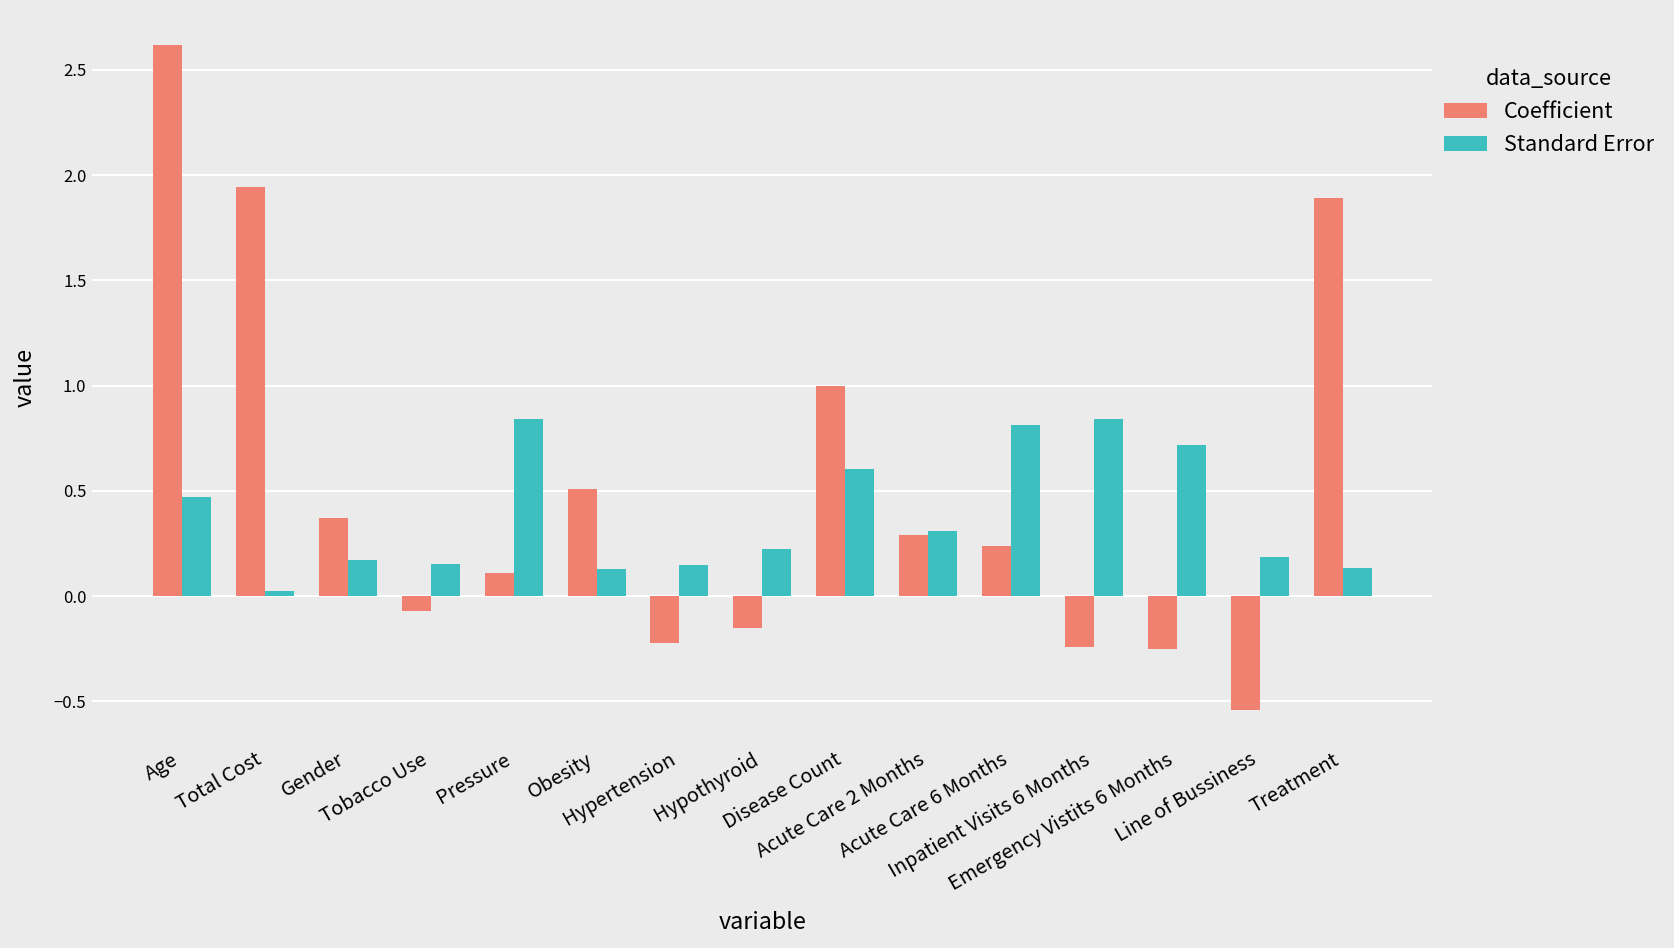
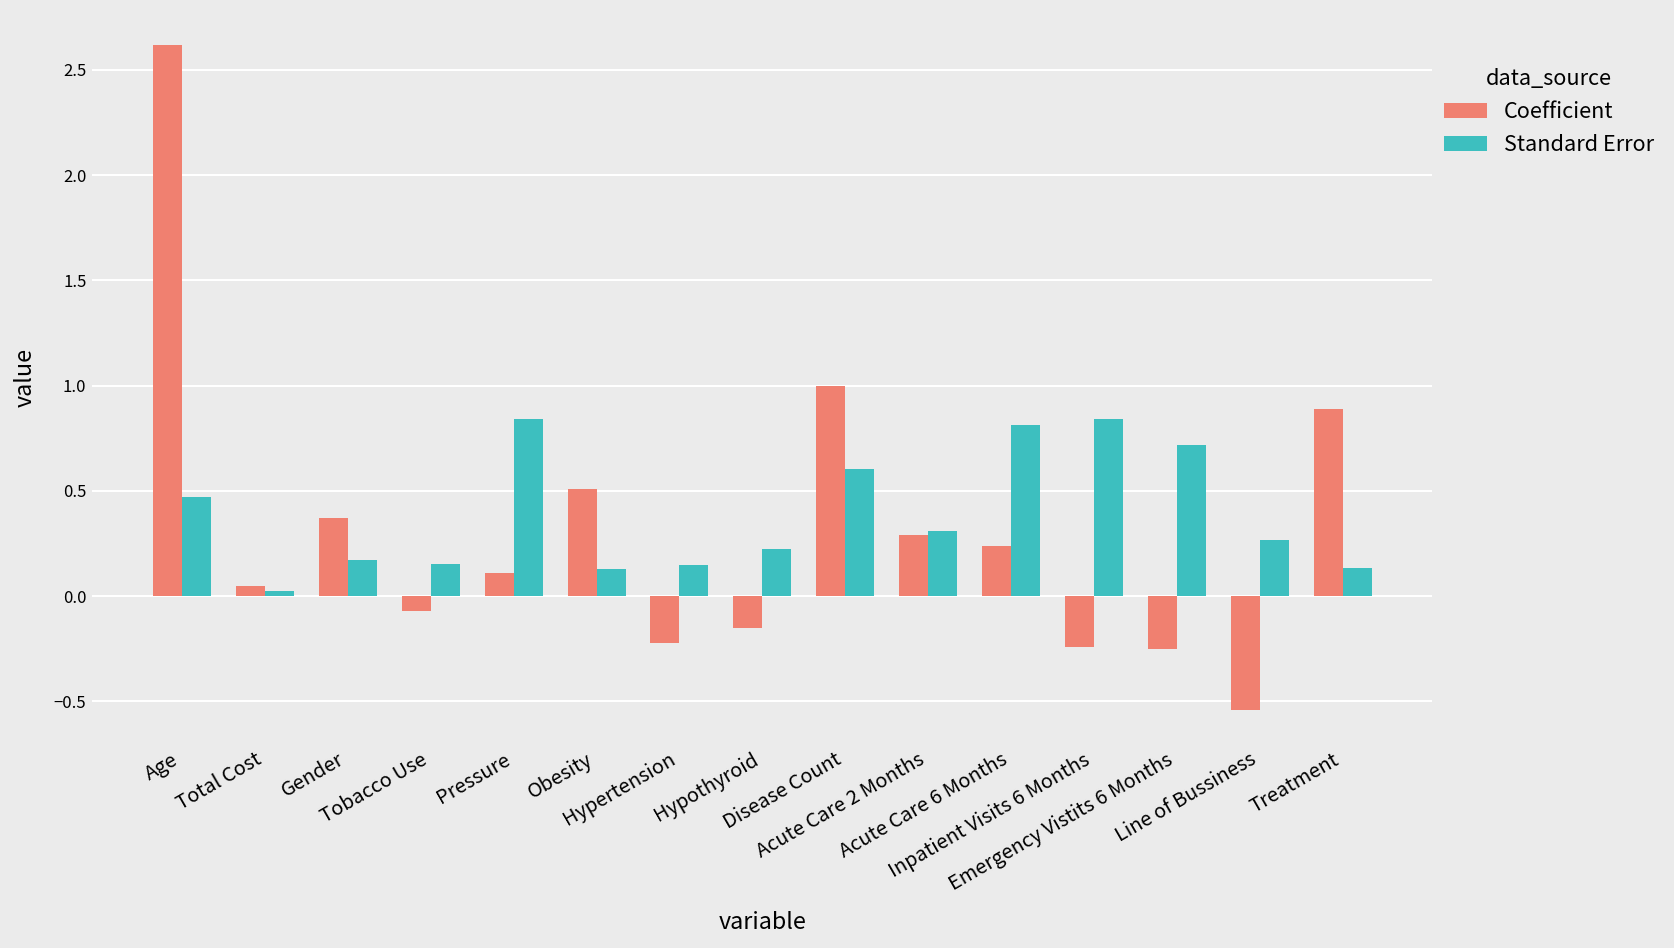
  {
    "Coefficient": {
      "Age": 2.62,
-     "Total Cost": 1.94,
+     "Total Cost": 0.05,
      "Gender": 0.37,
      "Tobacco Use": -0.07,
      "Pressure": 0.11,
      "Obesity": 0.51,
      "Hypertension": -0.22,
      "Hypothyroid": -0.15,
      "Disease Count": 1.00,
      "Acute Care 2 Months": 0.29,
      "Acute Care 6 Months": 0.24,
      "Inpatient Visits 6 Months": -0.24,
      "Emergency Vistits 6 Months": -0.25,
      "Line of Bussiness": -0.54,
-     "Treatment": 1.89
+     "Treatment": 0.89
    },
    "Standard Error": {
      "Age": 0.47,
      "Total Cost": 0.02,
      "Gender": 0.17,
      "Tobacco Use": 0.15,
      "Pressure": 0.84,
      "Obesity": 0.13,
      "Hypertension": 0.15,
      "Hypothyroid": 0.23,
      "Disease Count": 0.61,
      "Acute Care 2 Months": 0.31,
      "Acute Care 6 Months": 0.81,
      "Inpatient Visits 6 Months": 0.84,
      "Emergency Vistits 6 Months": 0.72,
-     "Line of Bussiness": 0.19,
+     "Line of Bussiness": 0.27,
      "Treatment": 0.13
    }
  }
